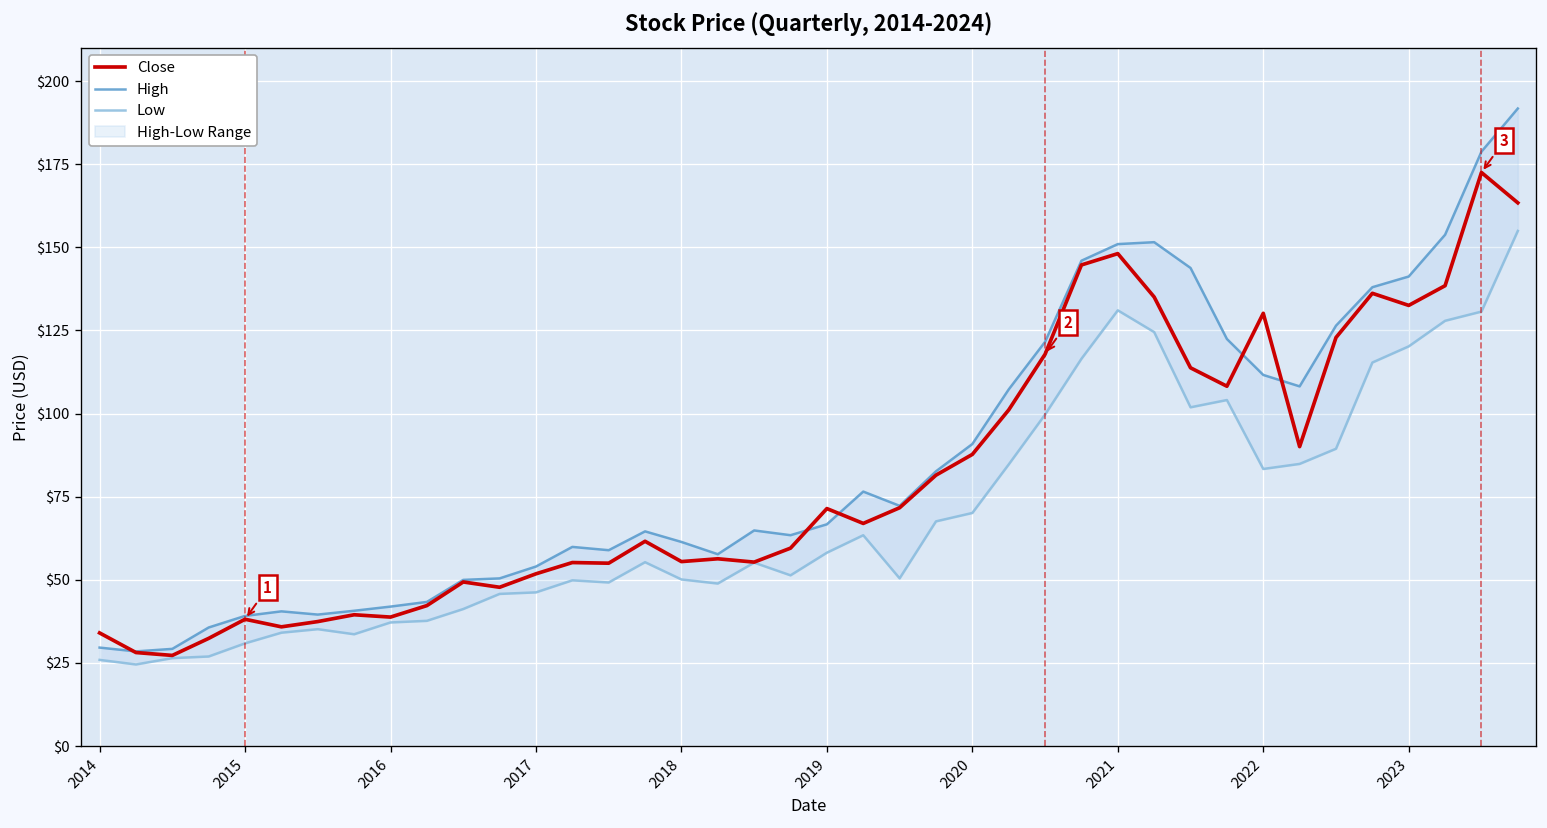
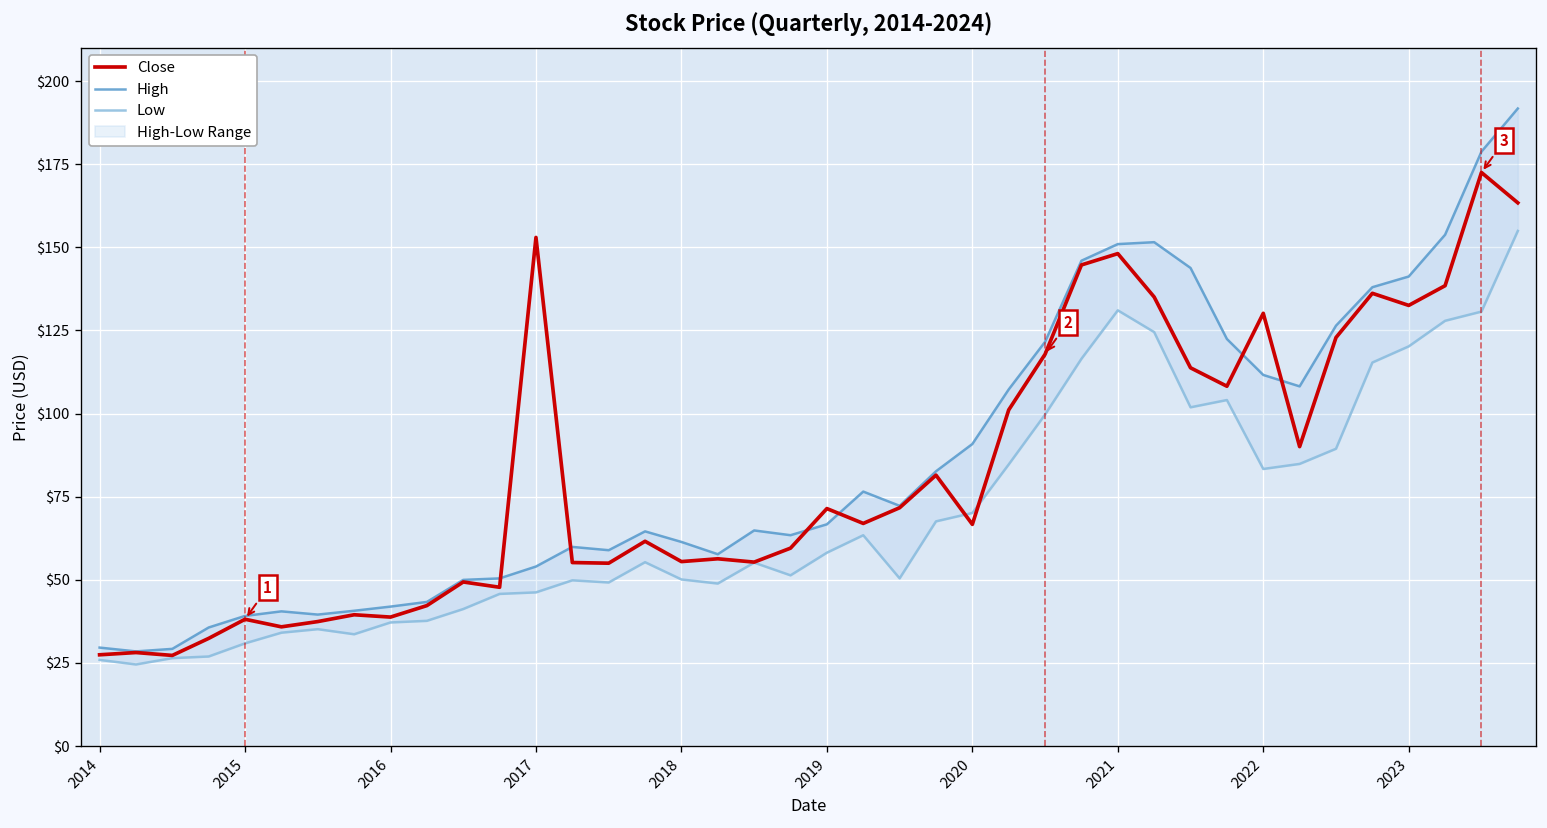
  {
    "Close": {
-     "2014": "$34",
+     "2014": "$27",
      "2015": "$38",
      "2016": "$39",
-     "2017": "$52",
+     "2017": "$153",
      "2018": "$55",
      "2019": "$71",
-     "2020": "$88",
+     "2020": "$67",
      "2021": "$148",
      "2022": "$130",
      "2023": "$133"
    }
  }
